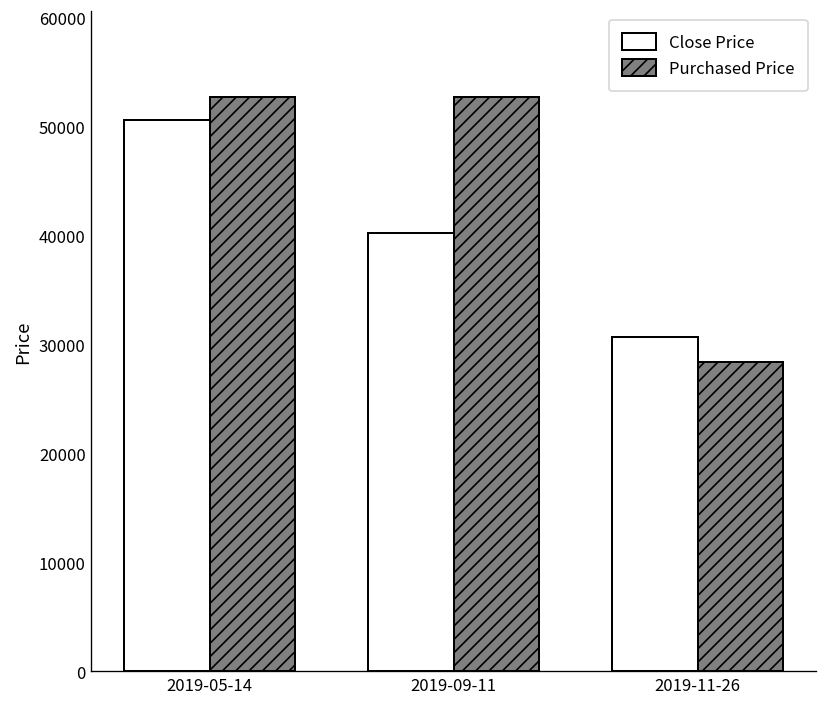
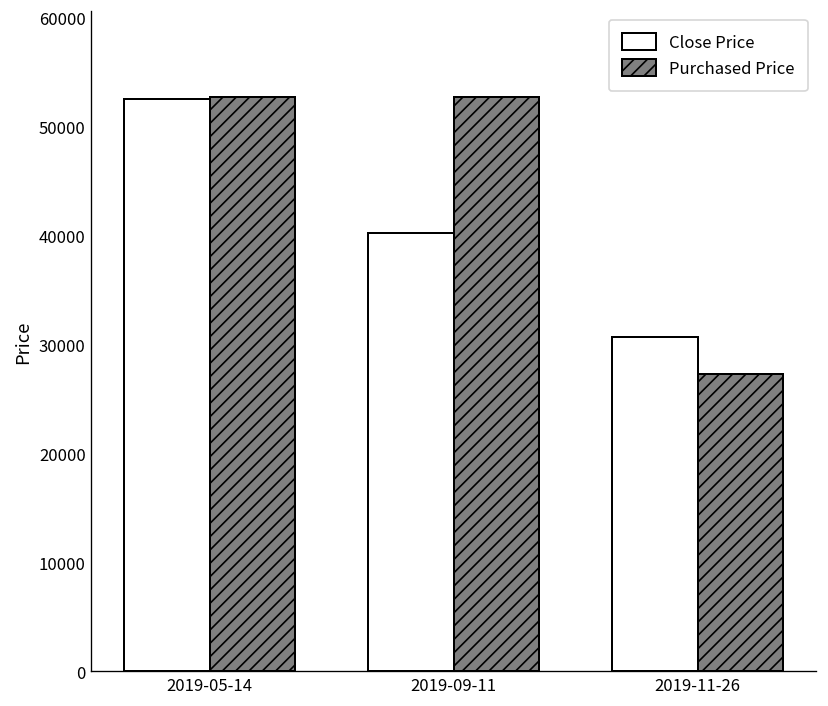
  {
    "Close Price": {
-     "2019-05-14": 51000,
+     "2019-05-14": 53000,
      "2019-09-11": 40000,
      "2019-11-26": 31000
    },
    "Purchased Price": {
      "2019-05-14": 53000,
      "2019-09-11": 53000,
-     "2019-11-26": 28000
+     "2019-11-26": 27000
    }
  }
